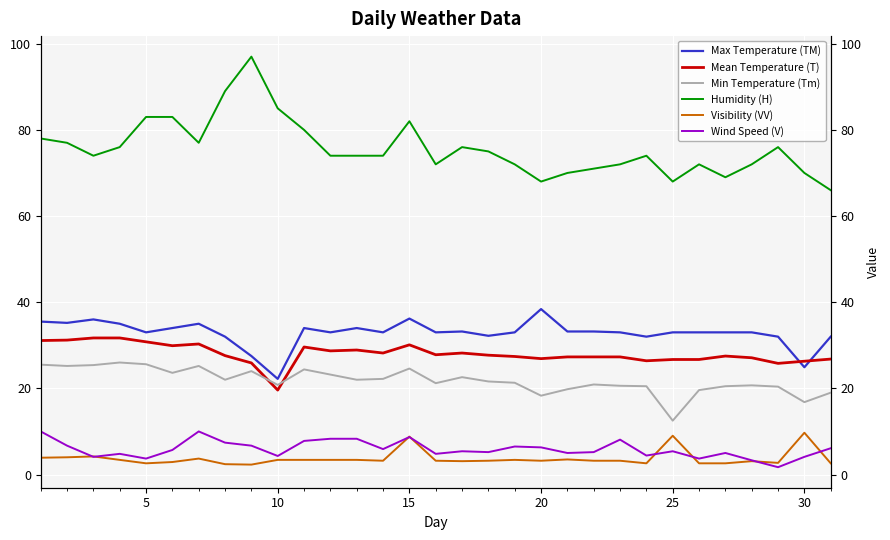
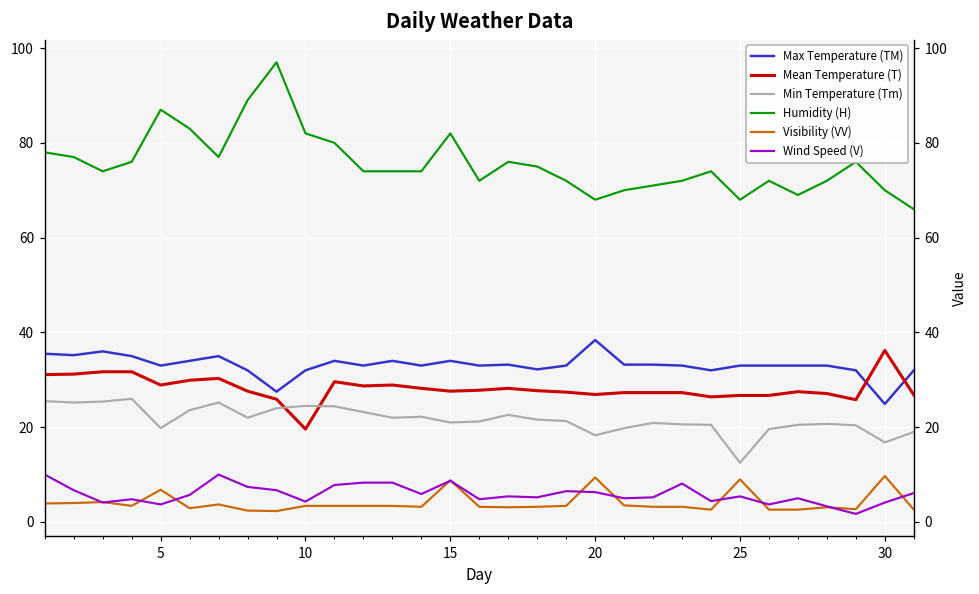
  {
    "Max Temperature (TM)": {
      "5": 33,
-     "10": 22,
-     "15": 36,
+     "10": 32,
+     "15": 34,
      "20": 38,
      "25": 33,
      "30": 25
    },
    "Mean Temperature (T)": {
-     "5": 31,
+     "5": 29,
      "10": 20,
-     "15": 30,
+     "15": 28,
      "20": 27,
      "25": 27,
-     "30": 26
+     "30": 36
    },
    "Min Temperature (Tm)": {
-     "5": 26,
-     "10": 21,
-     "15": 25,
+     "5": 20,
+     "10": 25,
+     "15": 21,
      "20": 18,
      "25": 13,
      "30": 17
    },
    "Humidity (H)": {
-     "5": 83,
-     "10": 85,
+     "5": 87,
+     "10": 82,
      "15": 82,
      "20": 68,
      "25": 68,
      "30": 70
    },
    "Visibility (VV)": {
-     "5": 3,
+     "5": 7,
      "10": 3,
-     "20": 3,
+     "20": 9,
      "25": 9,
      "30": 10
    },
    "Wind Speed (V)": {
      "5": 4,
      "10": 4,
      "20": 6,
      "25": 5,
      "30": 4
    }
  }
